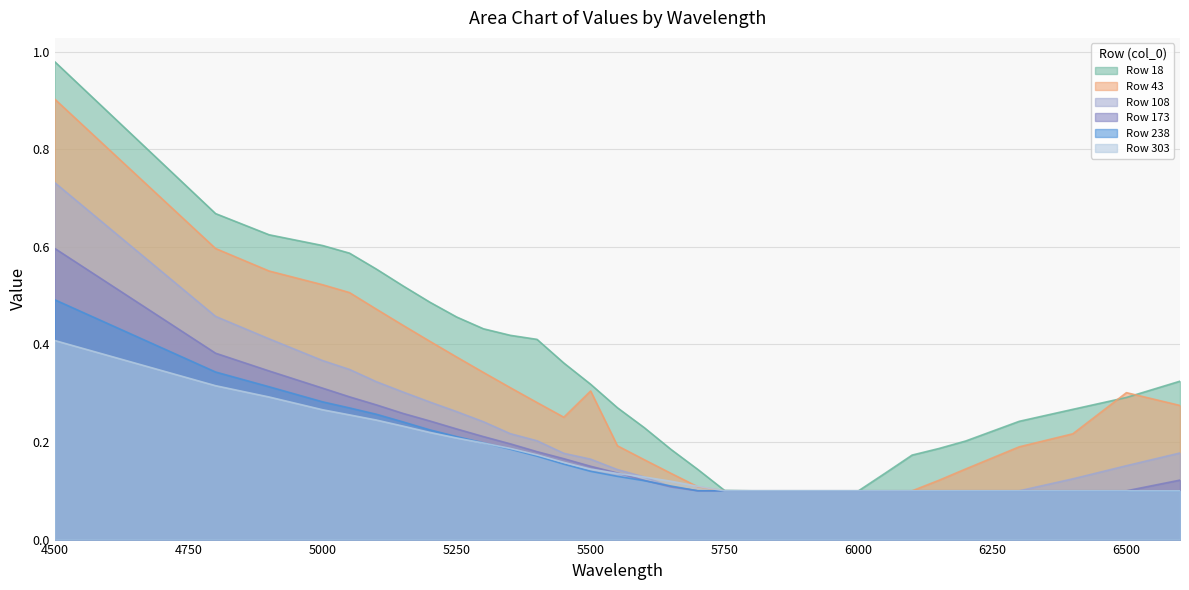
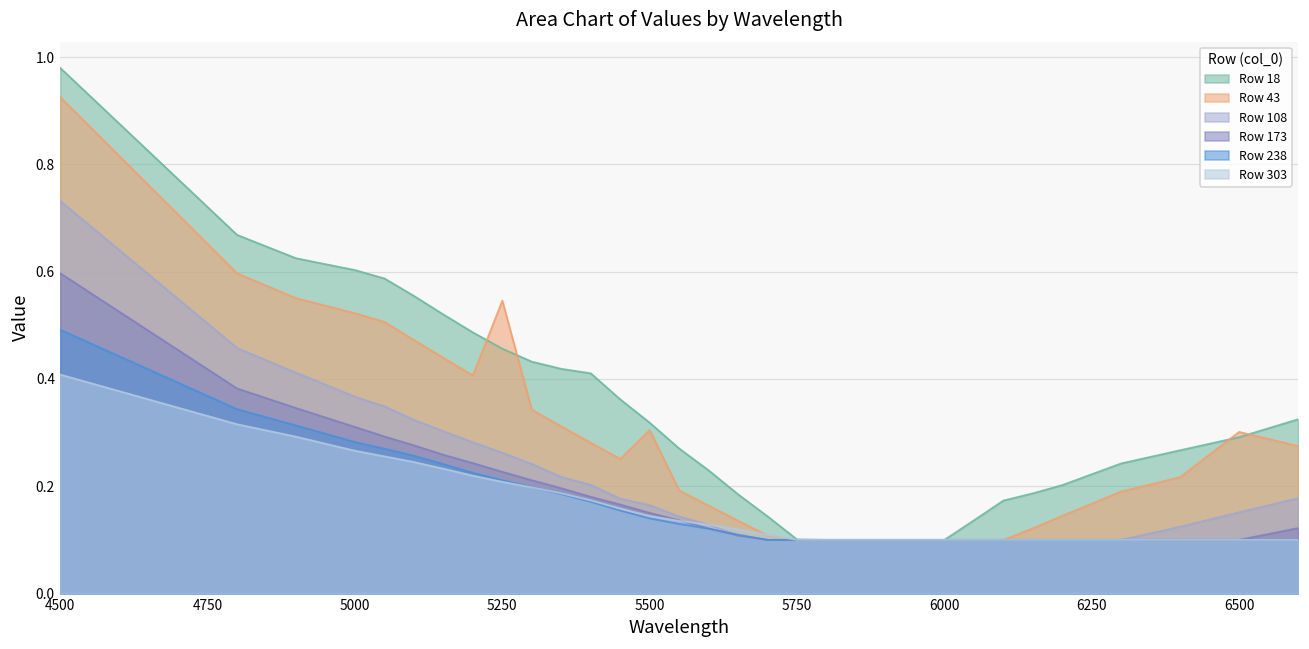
  {
    "Row 43": {
-     "4500": 0.90,
+     "4500": 0.93,
      "5000": 0.52,
-     "5250": 0.37,
+     "5250": 0.55,
      "5500": 0.30,
      "6500": 0.30
    }
  }
